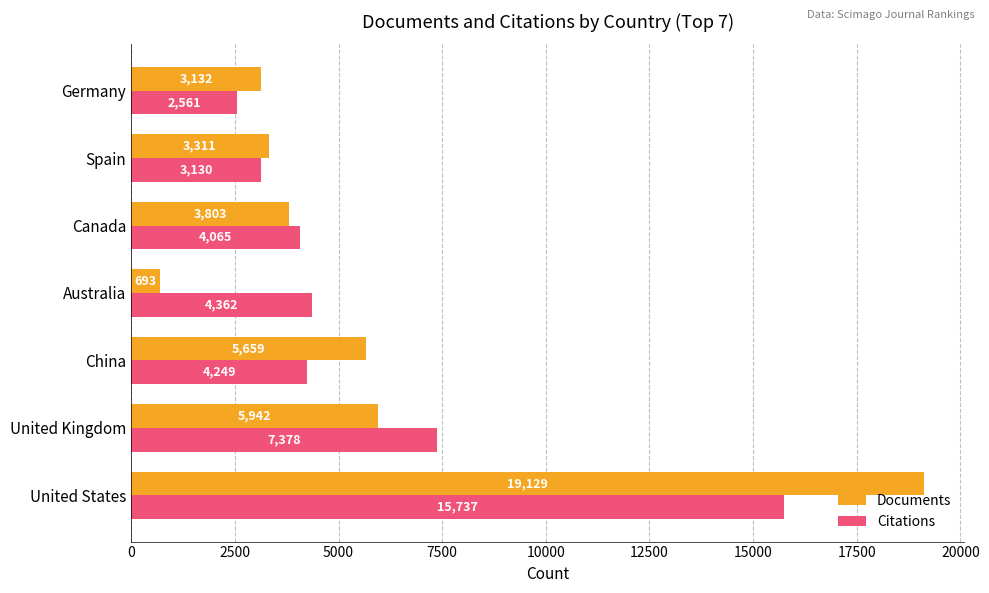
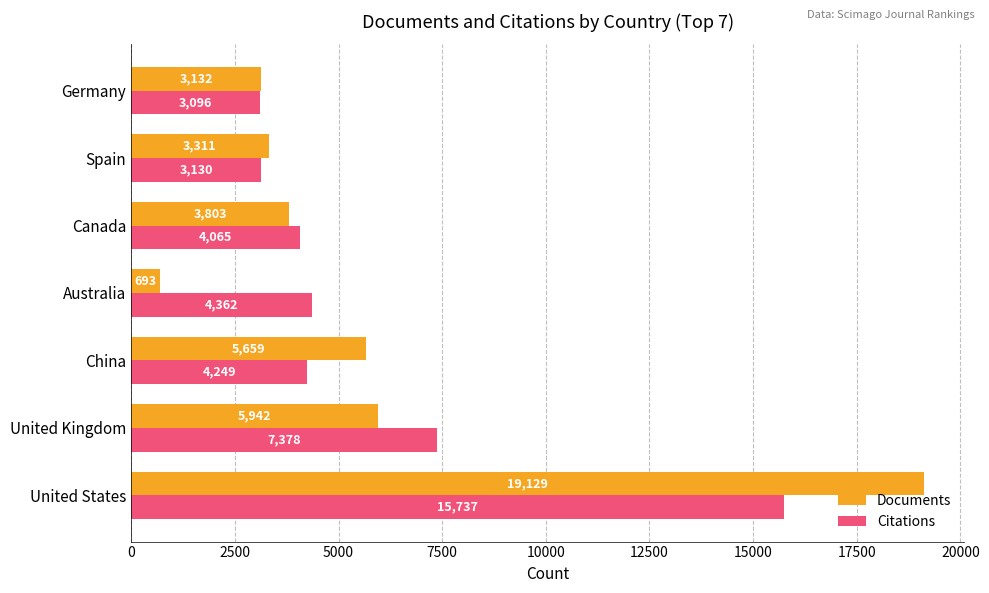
  {
    "Documents": {
      "Germany": "3,132",
      "Spain": "3,311",
      "Canada": "3,803",
      "Australia": "693",
      "China": "5,659",
      "United Kingdom": "5,942",
      "United States": "19,129"
    },
    "Citations": {
-     "Germany": "2,561",
+     "Germany": "3,096",
      "Spain": "3,130",
      "Canada": "4,065",
      "Australia": "4,362",
      "China": "4,249",
      "United Kingdom": "7,378",
      "United States": "15,737"
    }
  }
